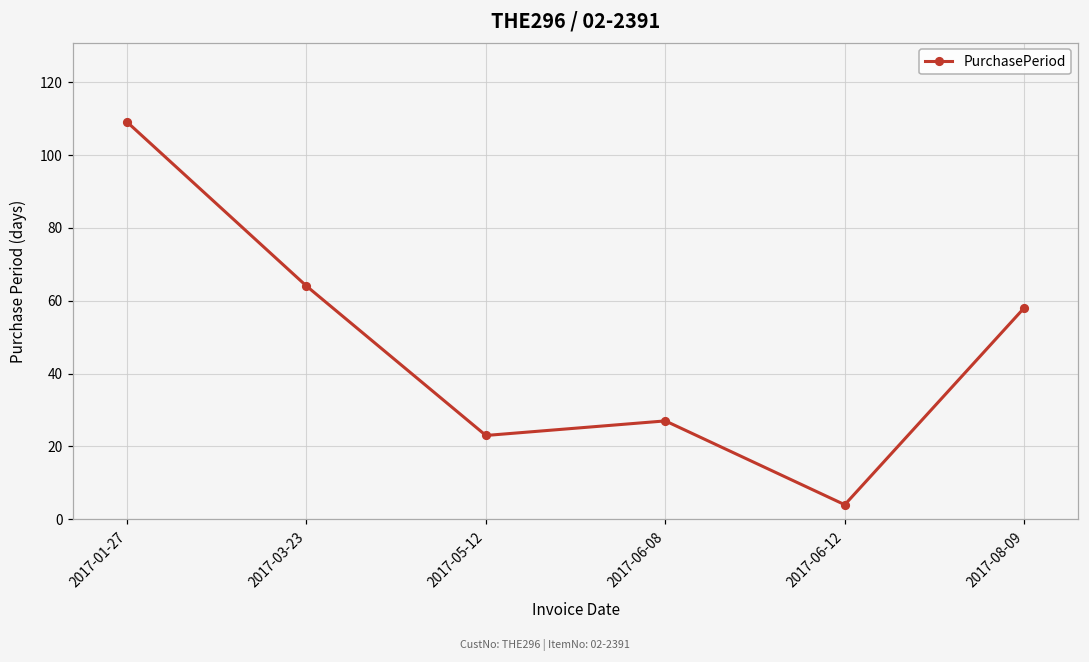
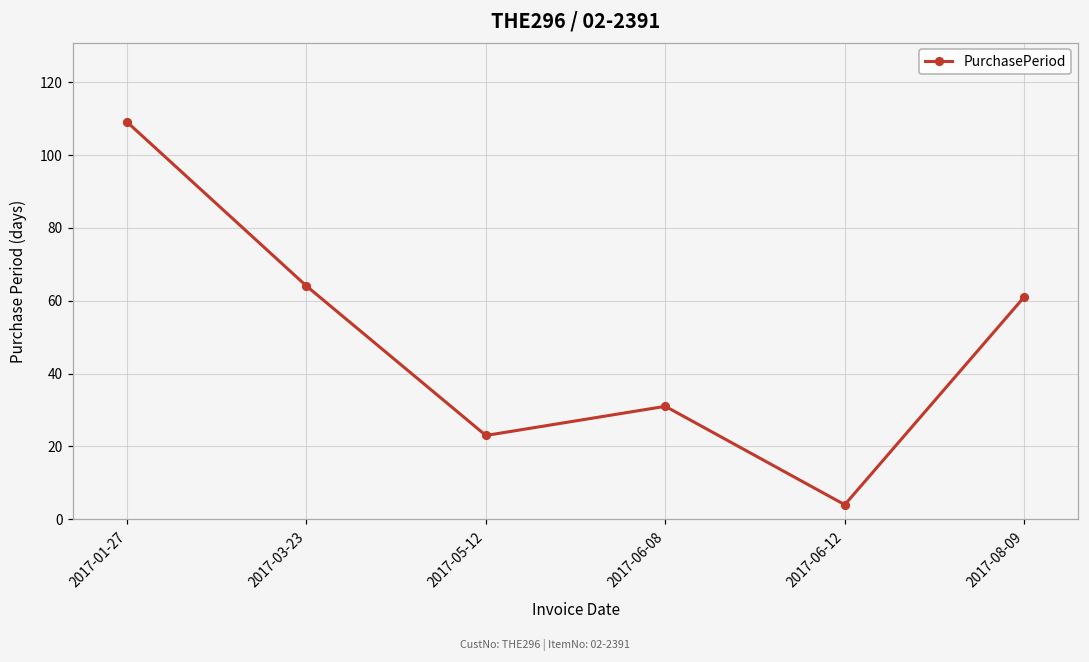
  {
    "2017-01-27": 109,
    "2017-03-23": 64,
    "2017-05-12": 23,
-   "2017-06-08": 27,
+   "2017-06-08": 31,
    "2017-06-12": 4,
-   "2017-08-09": 58
+   "2017-08-09": 61
  }
